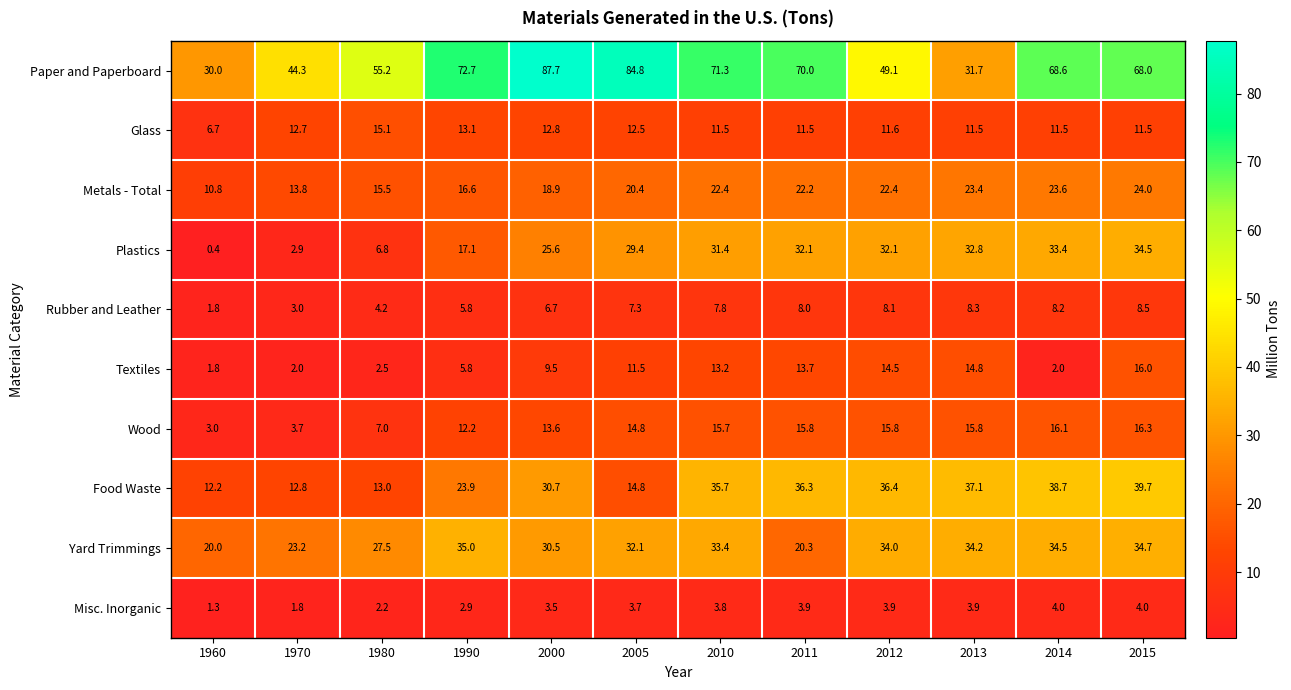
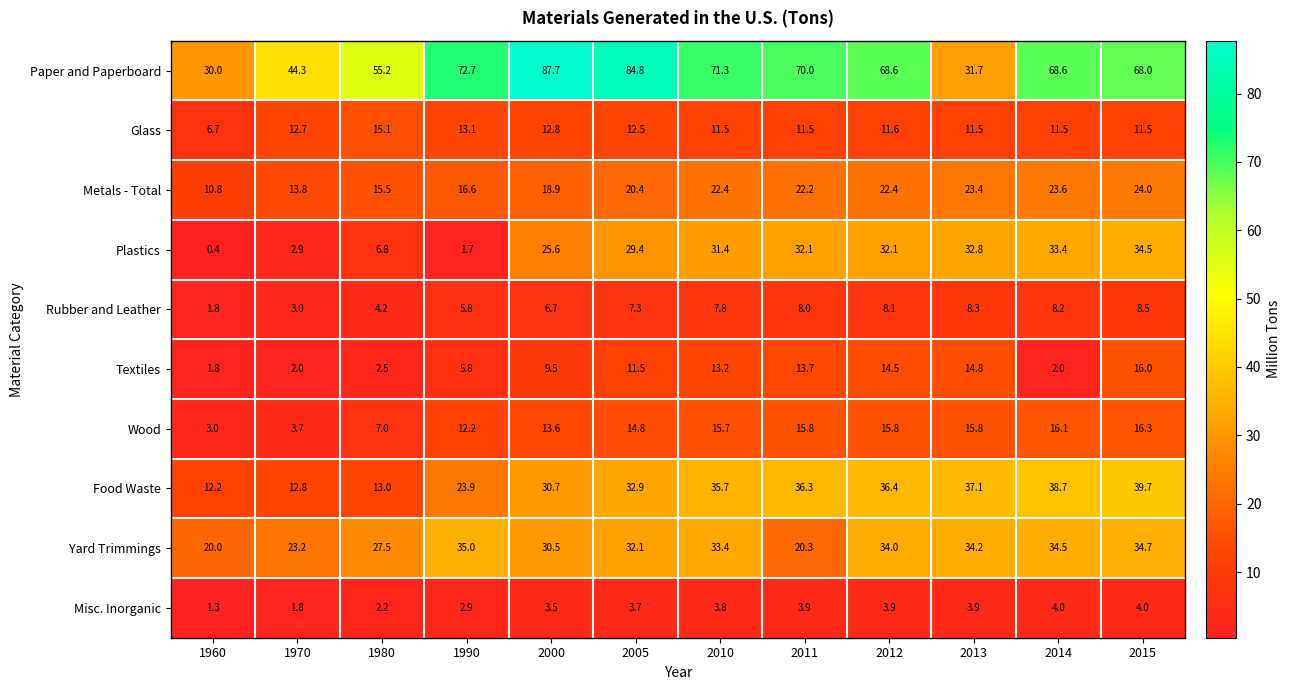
  {
    "Paper and Paperboard": {
      "1960": 30.0,
      "1970": 44.3,
      "1980": 55.2,
      "1990": 72.7,
      "2000": 87.7,
      "2005": 84.8,
      "2010": 71.3,
      "2011": 70.0,
-     "2012": 49.1,
+     "2012": 68.6,
      "2013": 31.7,
      "2014": 68.6,
      "2015": 68.0
    },
    "Glass": {
      "1960": 6.7,
      "1970": 12.7,
      "1980": 15.1,
      "1990": 13.1,
      "2000": 12.8,
      "2005": 12.5,
      "2010": 11.5,
      "2011": 11.5,
      "2012": 11.6,
      "2013": 11.5,
      "2014": 11.5,
      "2015": 11.5
    },
    "Metals - Total": {
      "1960": 10.8,
      "1970": 13.8,
      "1980": 15.5,
      "1990": 16.6,
      "2000": 18.9,
      "2005": 20.4,
      "2010": 22.4,
      "2011": 22.2,
      "2012": 22.4,
      "2013": 23.4,
      "2014": 23.6,
      "2015": 24.0
    },
    "Plastics": {
      "1960": 0.4,
      "1970": 2.9,
      "1980": 6.8,
-     "1990": 17.1,
+     "1990": 1.7,
      "2000": 25.6,
      "2005": 29.4,
      "2010": 31.4,
      "2011": 32.1,
      "2012": 32.1,
      "2013": 32.8,
      "2014": 33.4,
      "2015": 34.5
    },
    "Rubber and Leather": {
      "1960": 1.8,
      "1970": 3.0,
      "1980": 4.2,
      "1990": 5.8,
      "2000": 6.7,
      "2005": 7.3,
      "2010": 7.8,
      "2011": 8.0,
      "2012": 8.1,
      "2013": 8.3,
      "2014": 8.2,
      "2015": 8.5
    },
    "Textiles": {
      "1960": 1.8,
      "1970": 2.0,
      "1980": 2.5,
      "1990": 5.8,
      "2000": 9.5,
      "2005": 11.5,
      "2010": 13.2,
      "2011": 13.7,
      "2012": 14.5,
      "2013": 14.8,
      "2014": 2.0,
      "2015": 16.0
    },
    "Wood": {
      "1960": 3.0,
      "1970": 3.7,
      "1980": 7.0,
      "1990": 12.2,
      "2000": 13.6,
      "2005": 14.8,
      "2010": 15.7,
      "2011": 15.8,
      "2012": 15.8,
      "2013": 15.8,
      "2014": 16.1,
      "2015": 16.3
    },
    "Food Waste": {
      "1960": 12.2,
      "1970": 12.8,
      "1980": 13.0,
      "1990": 23.9,
      "2000": 30.7,
-     "2005": 14.8,
+     "2005": 32.9,
      "2010": 35.7,
      "2011": 36.3,
      "2012": 36.4,
      "2013": 37.1,
      "2014": 38.7,
      "2015": 39.7
    },
    "Yard Trimmings": {
      "1960": 20.0,
      "1970": 23.2,
      "1980": 27.5,
      "1990": 35.0,
      "2000": 30.5,
      "2005": 32.1,
      "2010": 33.4,
      "2011": 20.3,
      "2012": 34.0,
      "2013": 34.2,
      "2014": 34.5,
      "2015": 34.7
    },
    "Misc. Inorganic": {
      "1960": 1.3,
      "1970": 1.8,
      "1980": 2.2,
      "1990": 2.9,
      "2000": 3.5,
      "2005": 3.7,
      "2010": 3.8,
      "2011": 3.9,
      "2012": 3.9,
      "2013": 3.9,
      "2014": 4.0,
      "2015": 4.0
    }
  }
